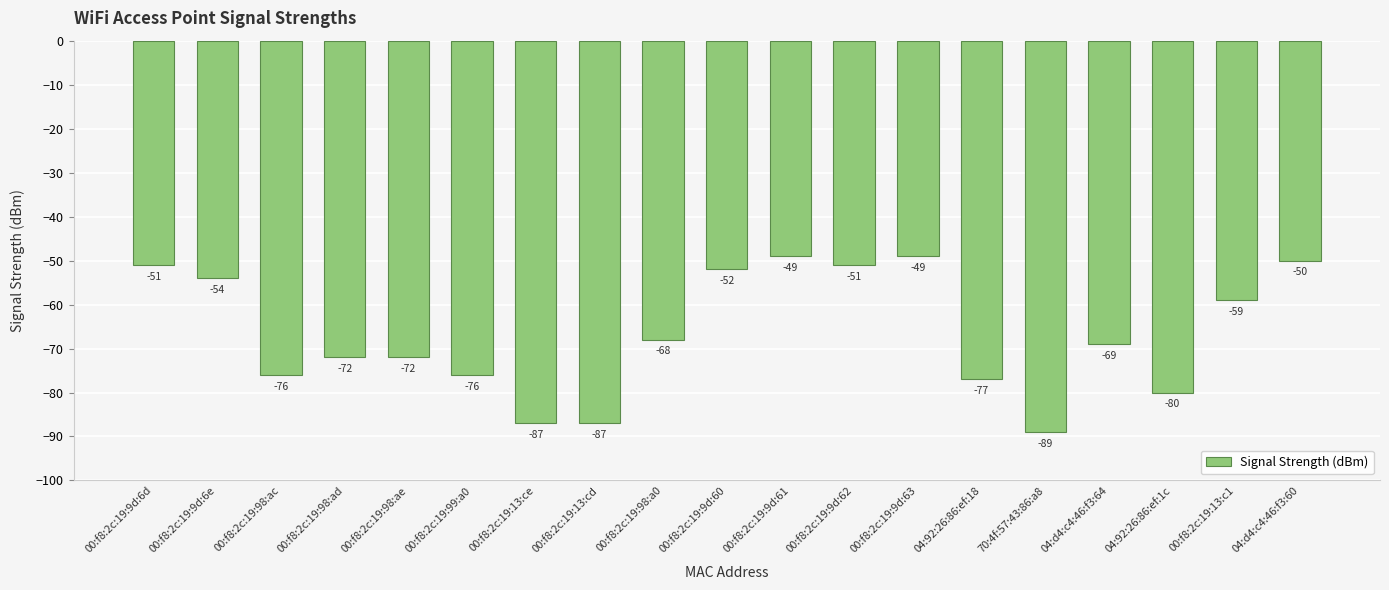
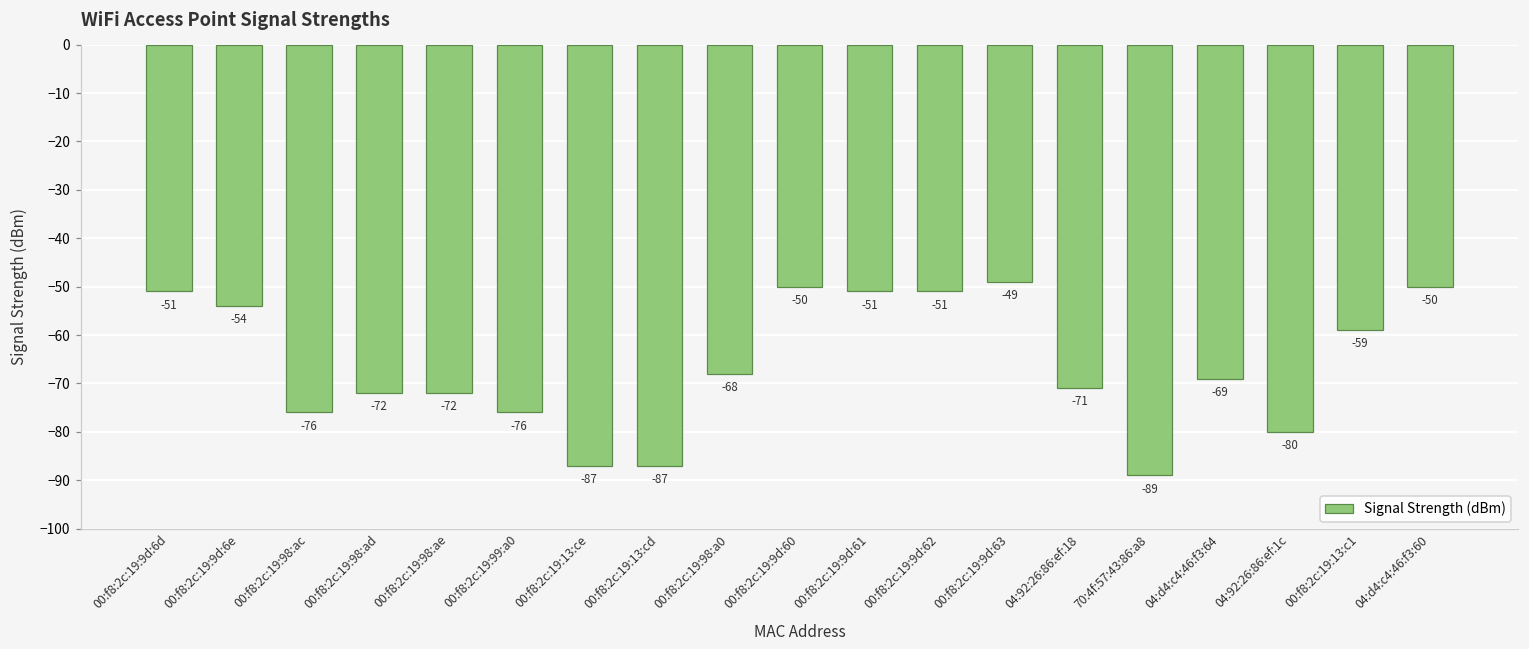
  {
    "00:f8:2c:19:9d:6d": -51,
    "00:f8:2c:19:9d:6e": -54,
    "00:f8:2c:19:98:ac": -76,
    "00:f8:2c:19:98:ad": -72,
    "00:f8:2c:19:98:ae": -72,
    "00:f8:2c:19:99:a0": -76,
    "00:f8:2c:19:13:ce": -87,
    "00:f8:2c:19:13:cd": -87,
    "00:f8:2c:19:98:a0": -68,
-   "00:f8:2c:19:9d:60": -52,
-   "00:f8:2c:19:9d:61": -49,
+   "00:f8:2c:19:9d:60": -50,
+   "00:f8:2c:19:9d:61": -51,
    "00:f8:2c:19:9d:62": -51,
    "00:f8:2c:19:9d:63": -49,
-   "04:92:26:86:ef:18": -77,
+   "04:92:26:86:ef:18": -71,
    "70:4f:57:43:86:a8": -89,
    "04:d4:c4:46:f3:64": -69,
    "04:92:26:86:ef:1c": -80,
    "00:f8:2c:19:13:c1": -59,
    "04:d4:c4:46:f3:60": -50
  }
